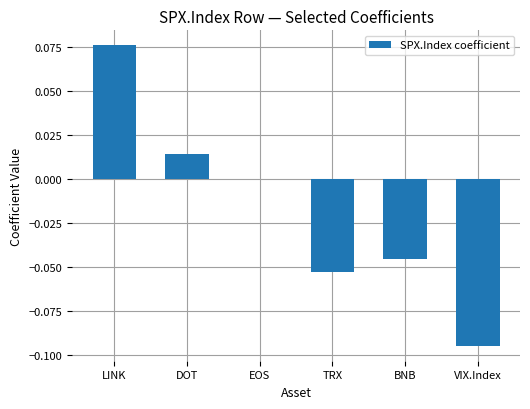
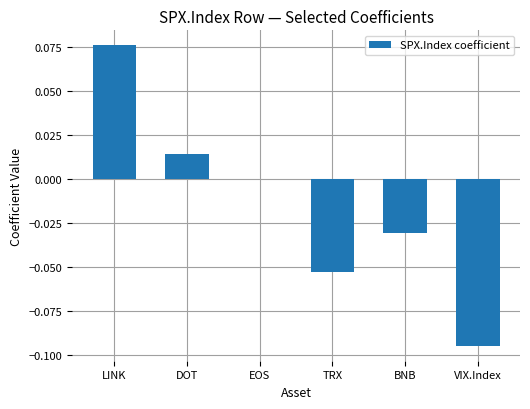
  {
    "LINK": 0.076,
    "DOT": 0.014,
    "EOS": 0.000,
    "TRX": -0.053,
-   "BNB": -0.045,
+   "BNB": -0.031,
    "VIX.Index": -0.095
  }
